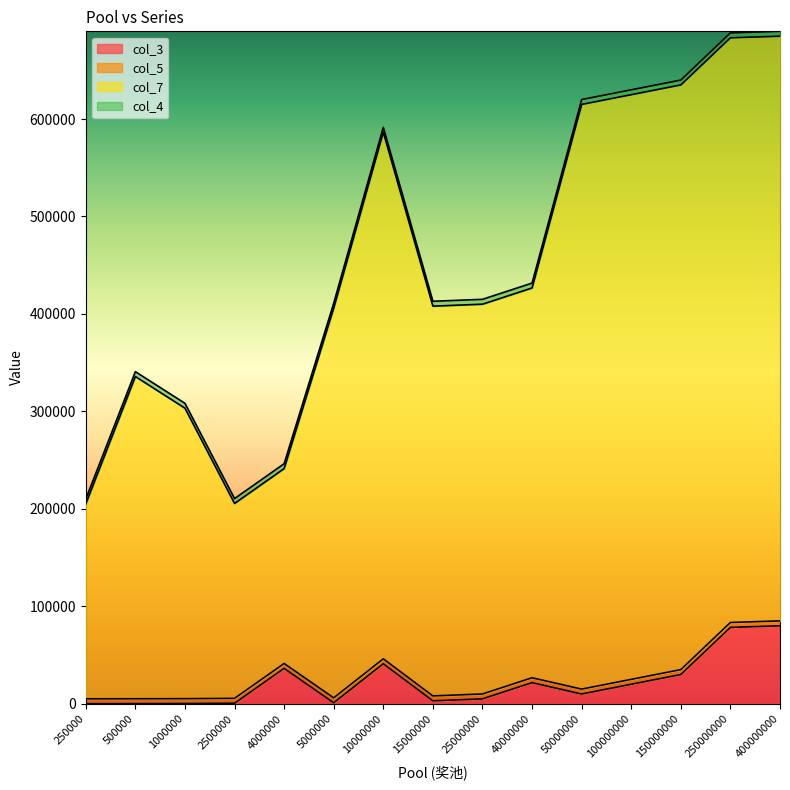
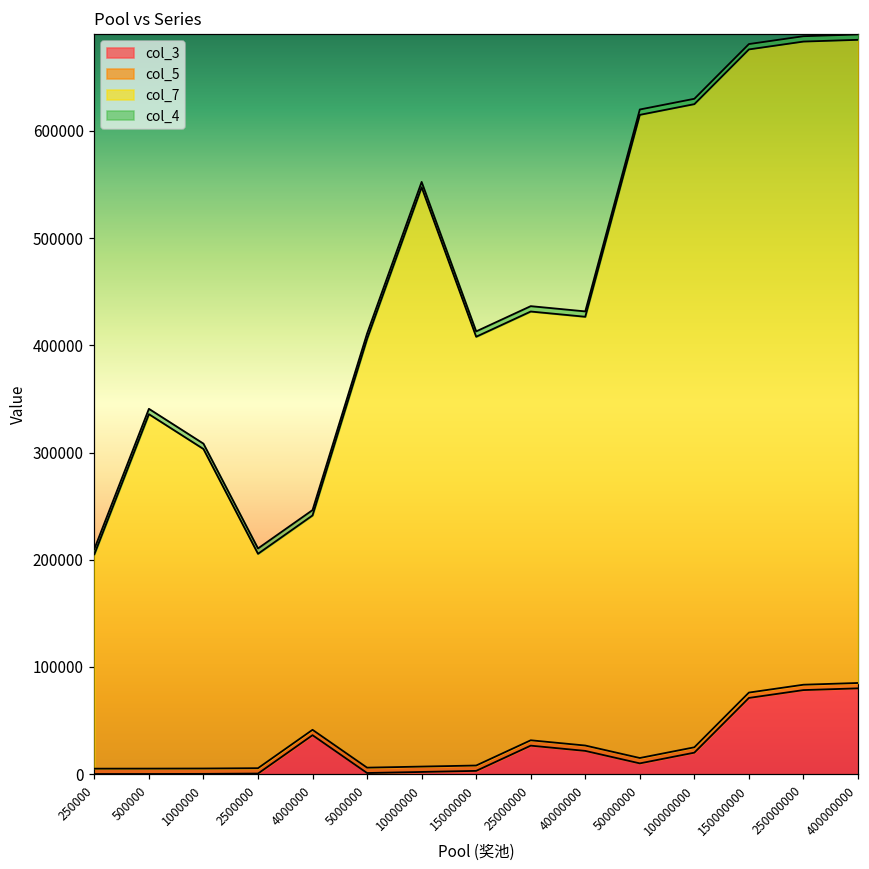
  {
    "col_3": {
      "250000": 0,
      "500000": 0,
      "1000000": 0,
      "2500000": 0,
      "4000000": 40000,
      "5000000": 0,
-     "10000000": 40000,
+     "10000000": 0,
      "15000000": 0,
-     "25000000": 10000,
+     "25000000": 30000,
      "40000000": 20000,
      "50000000": 10000,
      "100000000": 20000,
-     "150000000": 30000,
+     "150000000": 70000,
      "250000000": 80000,
      "400000000": 80000
    },
    "col_5": {
      "250000": 10000,
      "500000": 10000,
      "1000000": 10000,
      "2500000": 10000,
      "4000000": 10000,
      "5000000": 10000,
      "10000000": 10000,
      "15000000": 10000,
      "25000000": 10000,
      "40000000": 10000,
      "50000000": 10000,
      "100000000": 10000,
      "150000000": 10000,
      "250000000": 10000,
      "400000000": 10000
    },
    "col_7": {
      "250000": 200000,
      "500000": 330000,
      "1000000": 300000,
      "2500000": 200000,
      "4000000": 200000,
      "5000000": 400000,
      "10000000": 540000,
      "15000000": 400000,
      "25000000": 400000,
      "40000000": 400000,
      "50000000": 600000,
      "100000000": 600000,
      "150000000": 600000,
      "250000000": 600000,
      "400000000": 600000
    },
    "col_4": {
      "250000": 10000,
      "500000": 10000,
      "1000000": 10000,
      "2500000": 10000,
      "4000000": 10000,
      "5000000": 10000,
      "10000000": 10000,
      "15000000": 10000,
      "25000000": 10000,
      "40000000": 10000,
      "50000000": 10000,
      "100000000": 10000,
      "150000000": 10000,
      "250000000": 10000,
      "400000000": 10000
    }
  }
